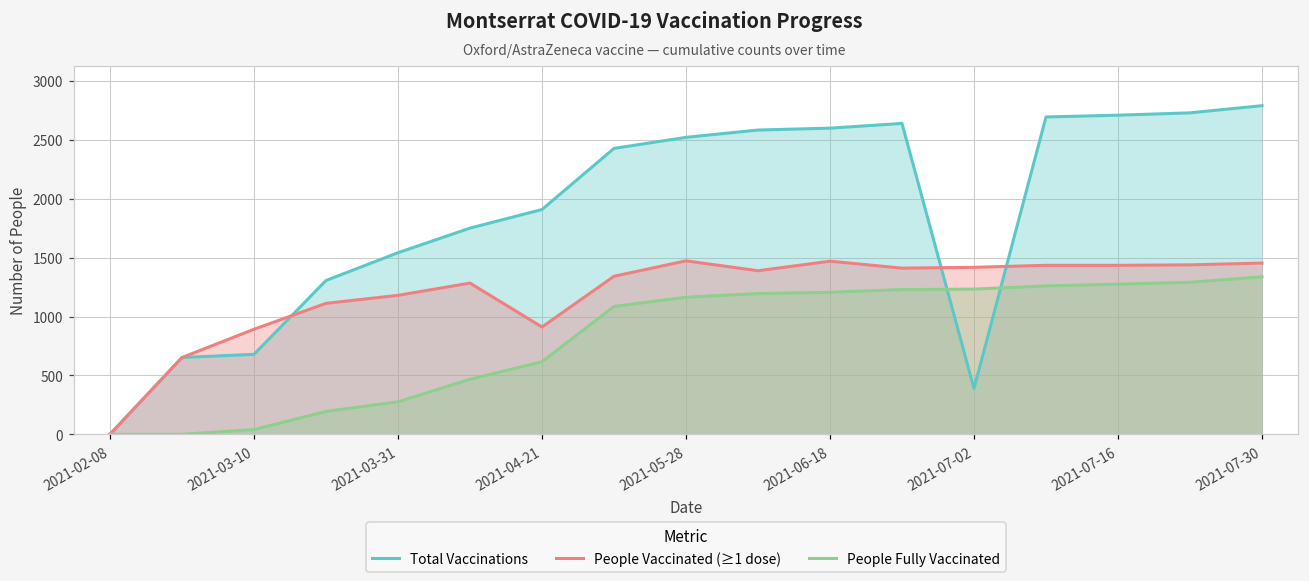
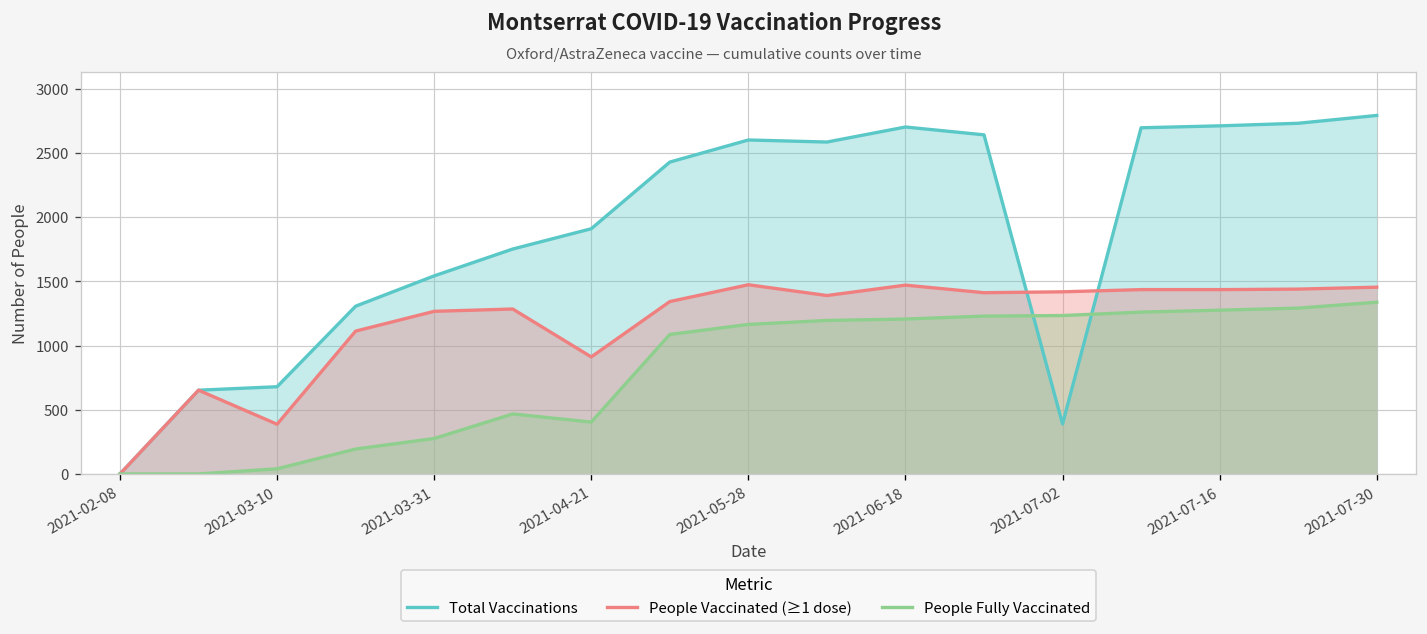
  {
    "Total Vaccinations": {
      "2021-03-10": 680,
      "2021-03-31": 1540,
      "2021-04-21": 1910,
-     "2021-05-28": 2520,
-     "2021-06-18": 2600,
+     "2021-05-28": 2600,
+     "2021-06-18": 2700,
      "2021-07-02": 390,
      "2021-07-16": 2710,
      "2021-07-30": 2790
    },
    "People Vaccinated (≥1 dose)": {
-     "2021-03-10": 890,
-     "2021-03-31": 1180,
+     "2021-03-10": 390,
+     "2021-03-31": 1270,
      "2021-04-21": 910,
      "2021-05-28": 1470,
      "2021-06-18": 1470,
      "2021-07-02": 1420,
      "2021-07-16": 1440,
      "2021-07-30": 1450
    },
    "People Fully Vaccinated": {
      "2021-03-10": 40,
      "2021-03-31": 280,
-     "2021-04-21": 620,
+     "2021-04-21": 400,
      "2021-05-28": 1160,
      "2021-06-18": 1210,
      "2021-07-02": 1230,
      "2021-07-16": 1280,
      "2021-07-30": 1340
    }
  }
